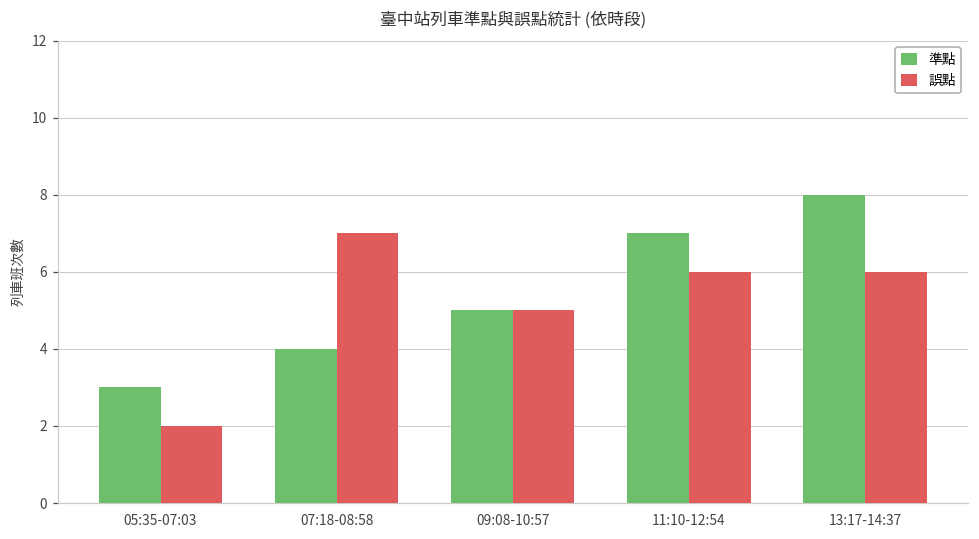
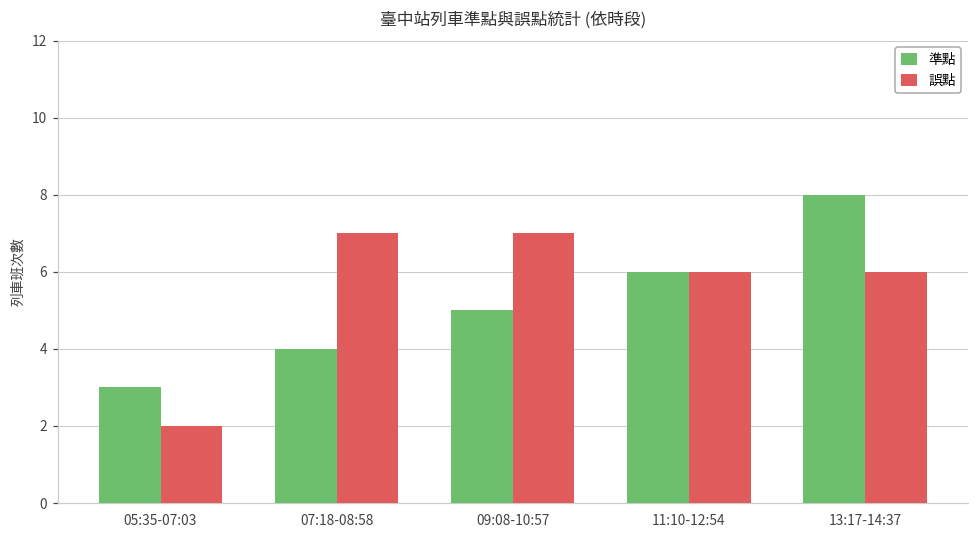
  {
    "準點": {
      "05:35-07:03": 3,
      "07:18-08:58": 4,
      "09:08-10:57": 5,
-     "11:10-12:54": 7,
+     "11:10-12:54": 6,
      "13:17-14:37": 8
    },
    "誤點": {
      "05:35-07:03": 2,
      "07:18-08:58": 7,
-     "09:08-10:57": 5,
+     "09:08-10:57": 7,
      "11:10-12:54": 6,
      "13:17-14:37": 6
    }
  }
